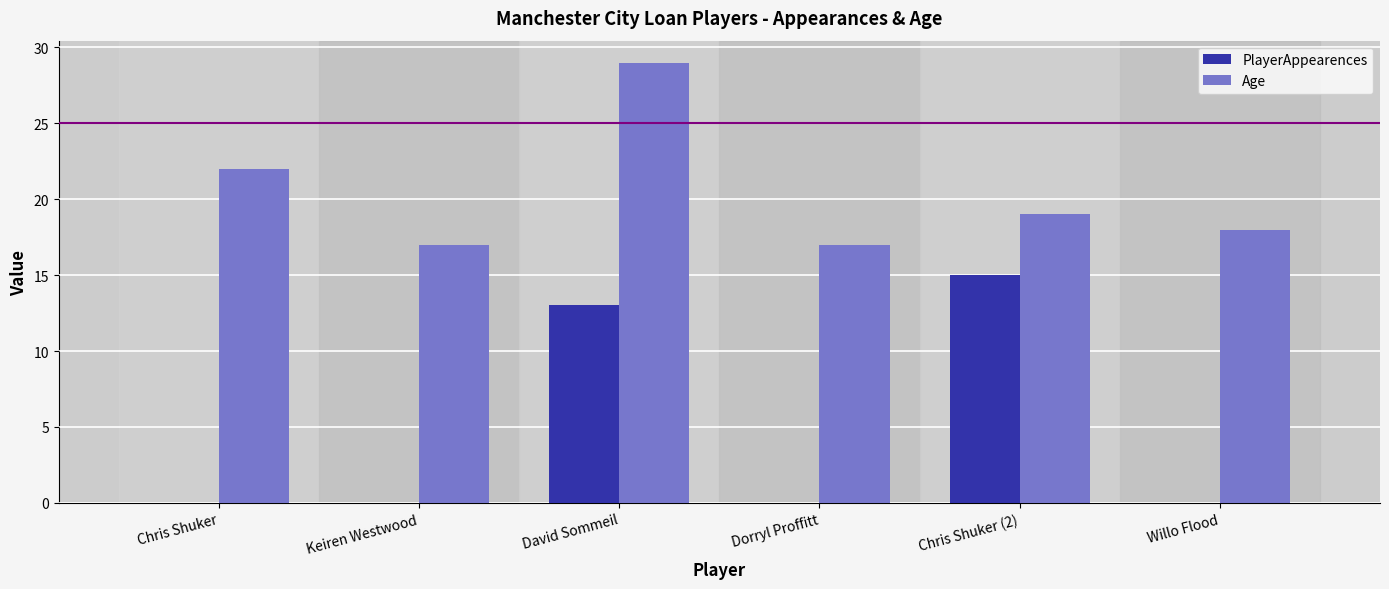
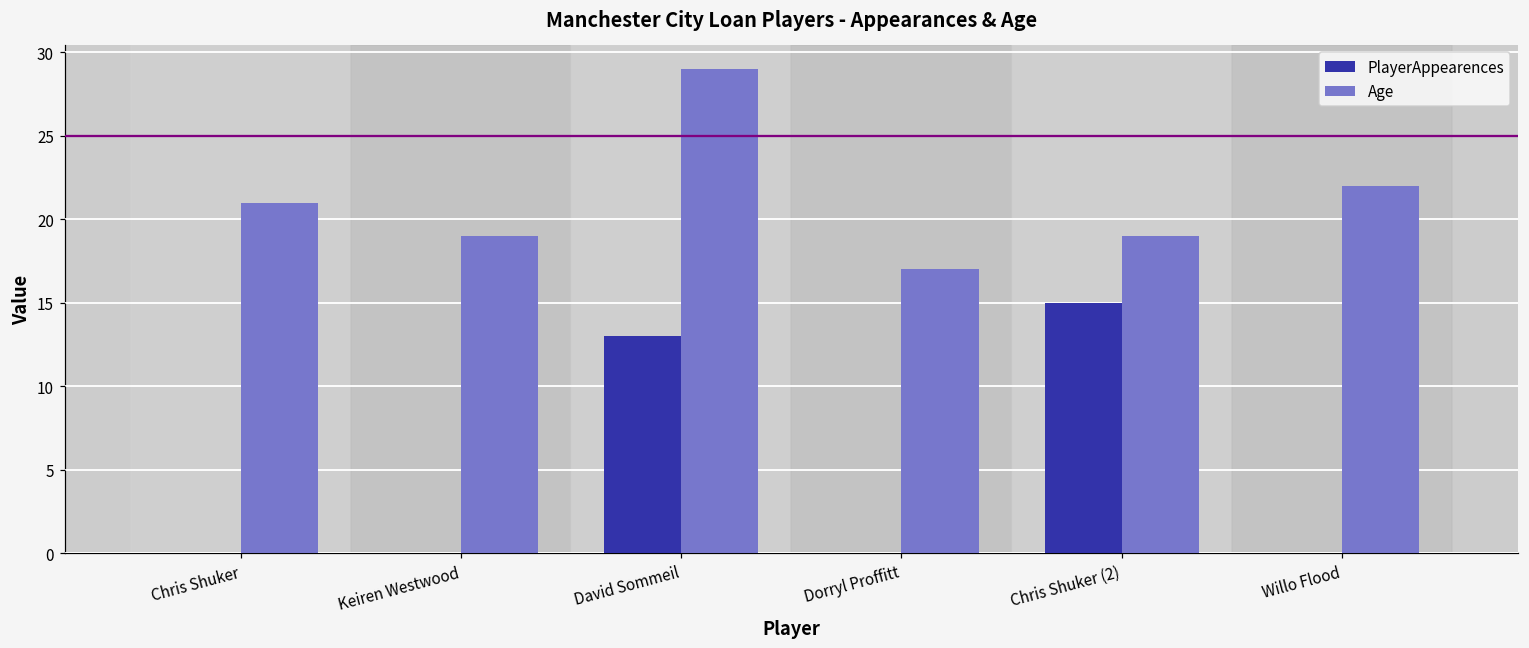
  {
    "PlayerAppearences": {
      "Chris Shuker": 0,
      "Keiren Westwood": 0,
      "David Sommeil": 13,
      "Dorryl Proffitt": 0,
      "Chris Shuker (2)": 15,
      "Willo Flood": 0
    },
    "Age": {
-     "Chris Shuker": 22,
-     "Keiren Westwood": 17,
+     "Chris Shuker": 21,
+     "Keiren Westwood": 19,
      "David Sommeil": 29,
      "Dorryl Proffitt": 17,
      "Chris Shuker (2)": 19,
-     "Willo Flood": 18
+     "Willo Flood": 22
    }
  }
